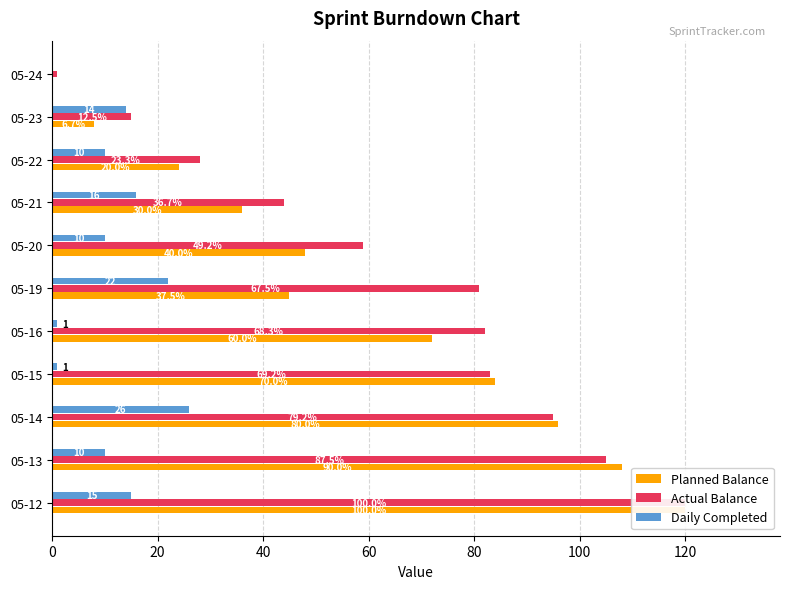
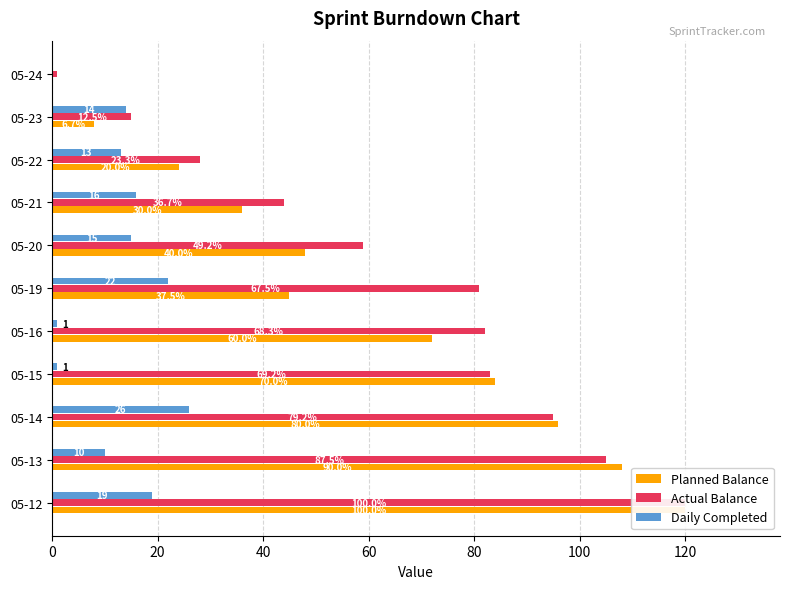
  {
    "Planned Balance": {
      "05-24": 0
    },
    "Actual Balance": {
      "05-24": 1
    },
    "Daily Completed": {
-     "05-22": 10,
+     "05-22": 13,
      "05-21": 16,
-     "05-20": 10,
+     "05-20": 15,
      "05-19": 22,
      "05-16": 1,
      "05-15": 1,
      "05-14": 26,
      "05-13": 10,
-     "05-12": 15
+     "05-12": 19
    }
  }
